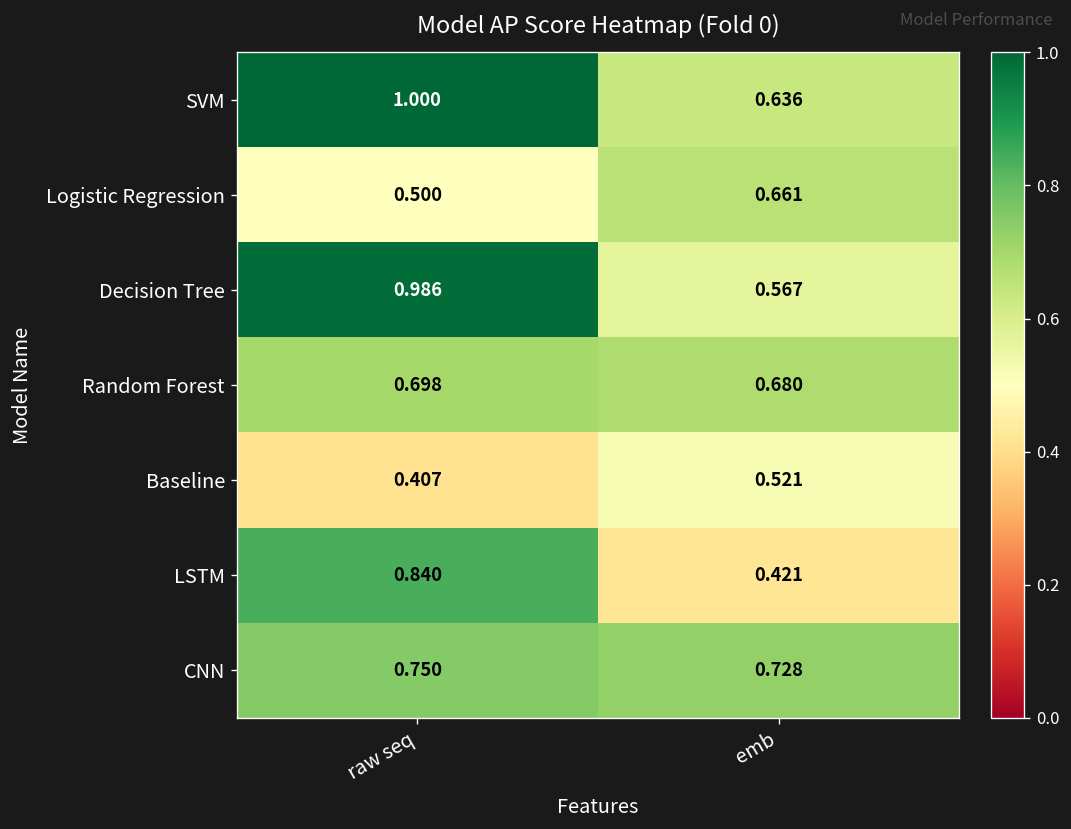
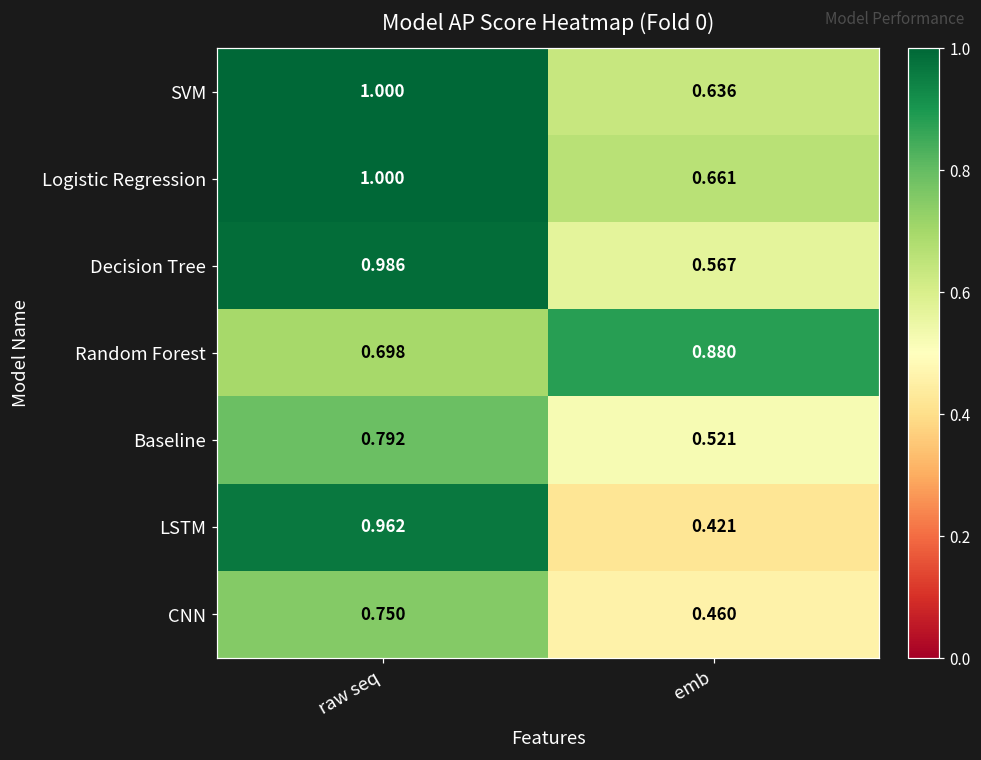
  {
    "SVM": {
      "raw seq": 1.000,
      "emb": 0.636
    },
    "Logistic Regression": {
-     "raw seq": 0.500,
+     "raw seq": 1.000,
      "emb": 0.661
    },
    "Decision Tree": {
      "raw seq": 0.986,
      "emb": 0.567
    },
    "Random Forest": {
      "raw seq": 0.698,
-     "emb": 0.680
+     "emb": 0.880
    },
    "Baseline": {
-     "raw seq": 0.407,
+     "raw seq": 0.792,
      "emb": 0.521
    },
    "LSTM": {
-     "raw seq": 0.840,
+     "raw seq": 0.962,
      "emb": 0.421
    },
    "CNN": {
      "raw seq": 0.750,
-     "emb": 0.728
+     "emb": 0.460
    }
  }
